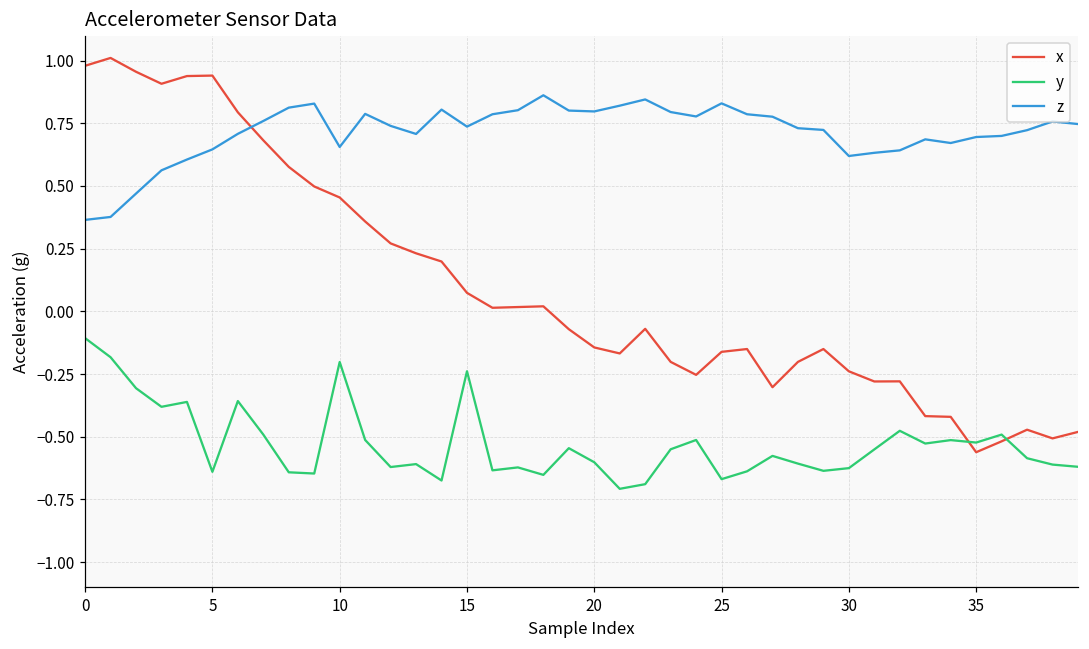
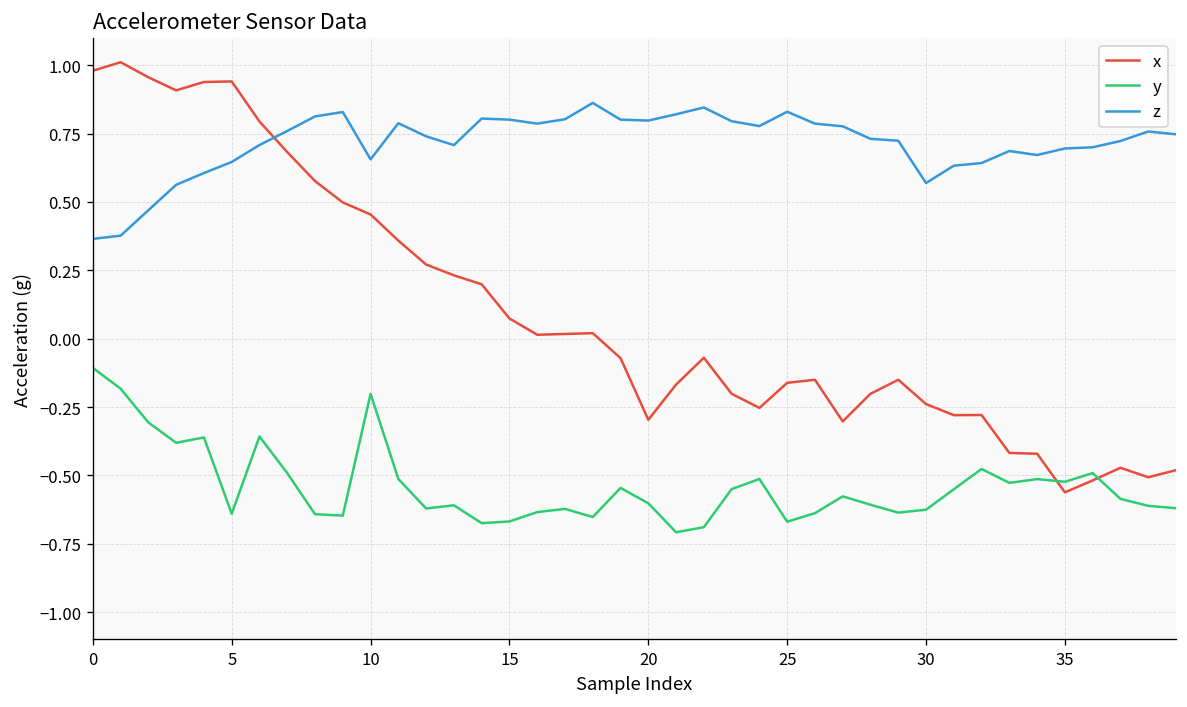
  {
    "x": {
      "0": 0.98,
      "5": 0.94,
      "10": 0.45,
      "15": 0.07,
-     "20": -0.14,
+     "20": -0.30,
      "25": -0.16,
      "30": -0.24,
      "35": -0.56
    },
    "y": {
      "0": -0.11,
      "5": -0.64,
      "10": -0.20,
-     "15": -0.24,
+     "15": -0.67,
      "20": -0.60,
      "25": -0.67,
      "30": -0.63,
      "35": -0.52
    },
    "z": {
      "0": 0.36,
      "5": 0.65,
      "10": 0.66,
-     "15": 0.74,
+     "15": 0.80,
      "20": 0.80,
      "25": 0.83,
-     "30": 0.62,
+     "30": 0.57,
      "35": 0.70
    }
  }
